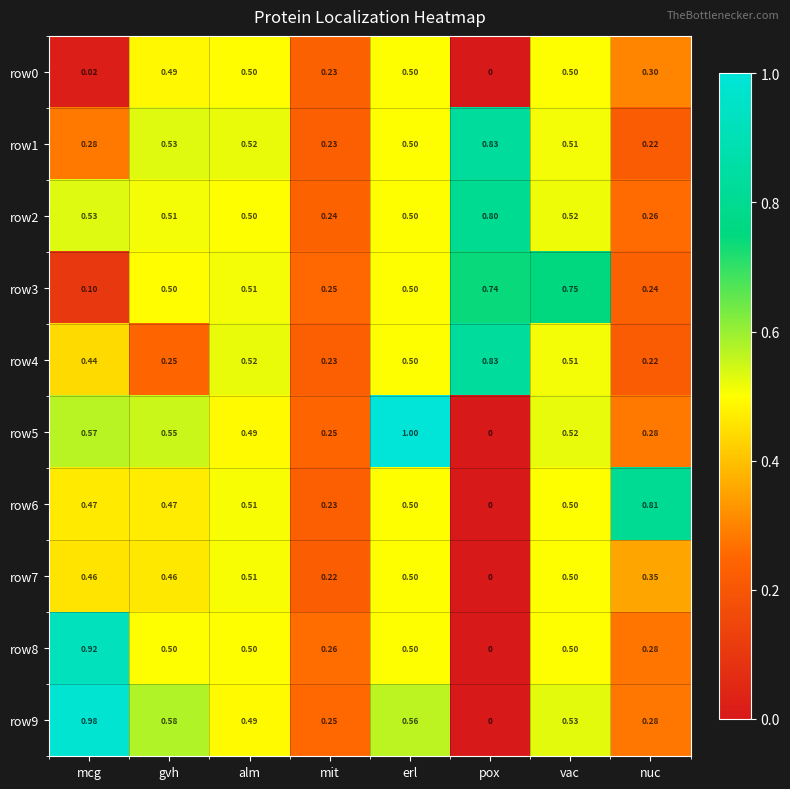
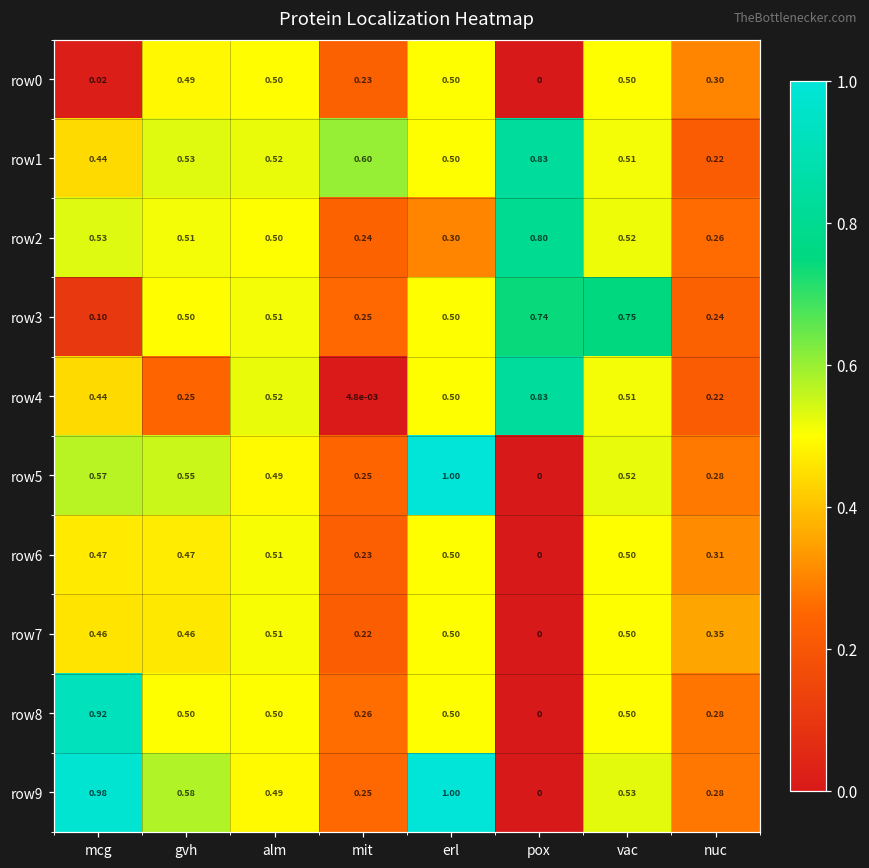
  {
    "row0": {
      "mcg": "0.02",
      "gvh": "0.49",
      "alm": "0.50",
      "mit": "0.23",
      "erl": "0.50",
      "pox": "0",
      "vac": "0.50",
      "nuc": "0.30"
    },
    "row1": {
-     "mcg": "0.28",
+     "mcg": "0.44",
      "gvh": "0.53",
      "alm": "0.52",
-     "mit": "0.23",
+     "mit": "0.60",
      "erl": "0.50",
      "pox": "0.83",
      "vac": "0.51",
      "nuc": "0.22"
    },
    "row2": {
      "mcg": "0.53",
      "gvh": "0.51",
      "alm": "0.50",
      "mit": "0.24",
-     "erl": "0.50",
+     "erl": "0.30",
      "pox": "0.80",
      "vac": "0.52",
      "nuc": "0.26"
    },
    "row3": {
      "mcg": "0.10",
      "gvh": "0.50",
      "alm": "0.51",
      "mit": "0.25",
      "erl": "0.50",
      "pox": "0.74",
      "vac": "0.75",
      "nuc": "0.24"
    },
    "row4": {
      "mcg": "0.44",
      "gvh": "0.25",
      "alm": "0.52",
-     "mit": "0.23",
+     "mit": "4.8e-03",
      "erl": "0.50",
      "pox": "0.83",
      "vac": "0.51",
      "nuc": "0.22"
    },
    "row5": {
      "mcg": "0.57",
      "gvh": "0.55",
      "alm": "0.49",
      "mit": "0.25",
      "erl": "1.00",
      "pox": "0",
      "vac": "0.52",
      "nuc": "0.28"
    },
    "row6": {
      "mcg": "0.47",
      "gvh": "0.47",
      "alm": "0.51",
      "mit": "0.23",
      "erl": "0.50",
      "pox": "0",
      "vac": "0.50",
-     "nuc": "0.81"
+     "nuc": "0.31"
    },
    "row7": {
      "mcg": "0.46",
      "gvh": "0.46",
      "alm": "0.51",
      "mit": "0.22",
      "erl": "0.50",
      "pox": "0",
      "vac": "0.50",
      "nuc": "0.35"
    },
    "row8": {
      "mcg": "0.92",
      "gvh": "0.50",
      "alm": "0.50",
      "mit": "0.26",
      "erl": "0.50",
      "pox": "0",
      "vac": "0.50",
      "nuc": "0.28"
    },
    "row9": {
      "mcg": "0.98",
      "gvh": "0.58",
      "alm": "0.49",
      "mit": "0.25",
-     "erl": "0.56",
+     "erl": "1.00",
      "pox": "0",
      "vac": "0.53",
      "nuc": "0.28"
    }
  }
